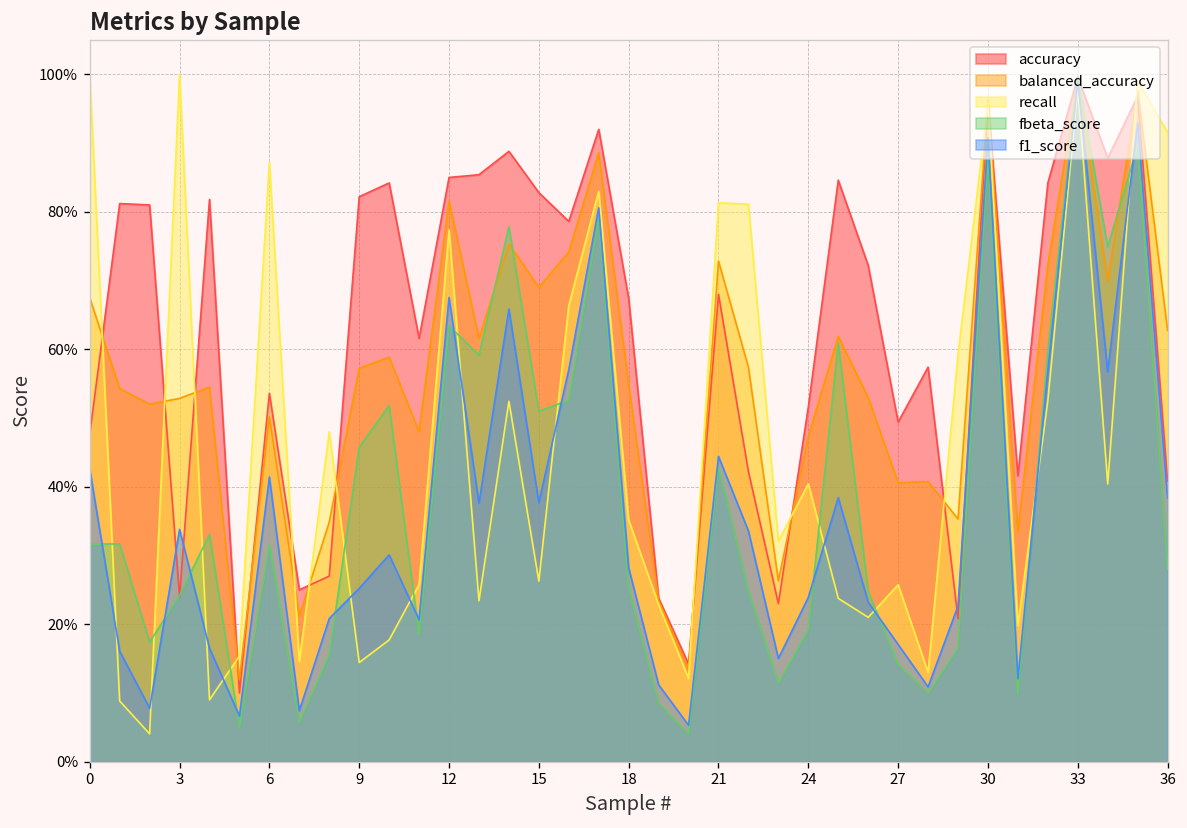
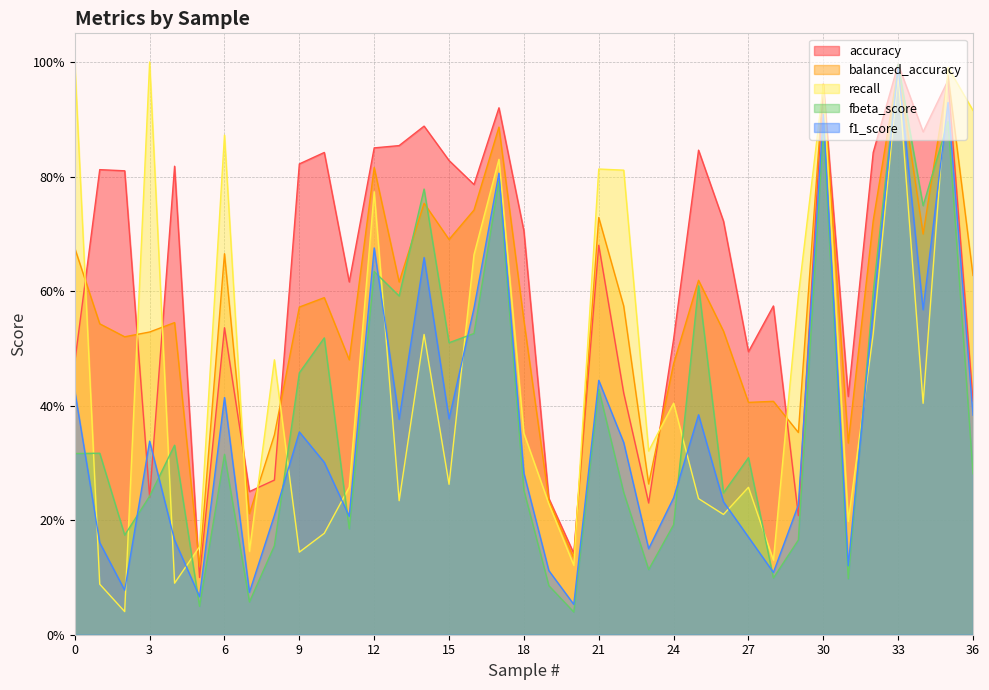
  {
    "accuracy": {
      "0": "48%",
      "6": "54%",
      "9": "82%",
      "12": "85%",
      "15": "83%",
-     "18": "67%",
+     "18": "71%",
      "21": "68%",
      "24": "52%",
      "27": "49%",
      "36": "41%"
    },
    "balanced_accuracy": {
      "0": "67%",
      "3": "53%",
-     "6": "50%",
+     "6": "67%",
      "9": "57%",
      "12": "82%",
      "15": "69%",
      "18": "55%",
      "21": "73%",
      "24": "47%",
      "27": "41%",
      "36": "63%"
    },
    "recall": {
      "0": "100%",
      "3": "100%",
      "6": "87%",
      "9": "14%",
      "12": "77%",
      "15": "26%",
      "18": "35%",
      "21": "81%",
      "24": "40%",
      "27": "26%",
      "36": "92%"
    },
    "fbeta_score": {
      "0": "32%",
      "6": "31%",
      "9": "46%",
      "12": "63%",
      "15": "51%",
      "18": "25%",
      "21": "43%",
      "24": "19%",
-     "27": "14%",
+     "27": "31%",
      "36": "28%"
    },
    "f1_score": {
      "0": "43%",
      "3": "34%",
      "6": "41%",
-     "9": "25%",
+     "9": "35%",
      "12": "68%",
      "15": "38%",
      "18": "28%",
      "21": "44%",
      "24": "24%",
      "27": "17%",
      "36": "38%"
    }
  }
